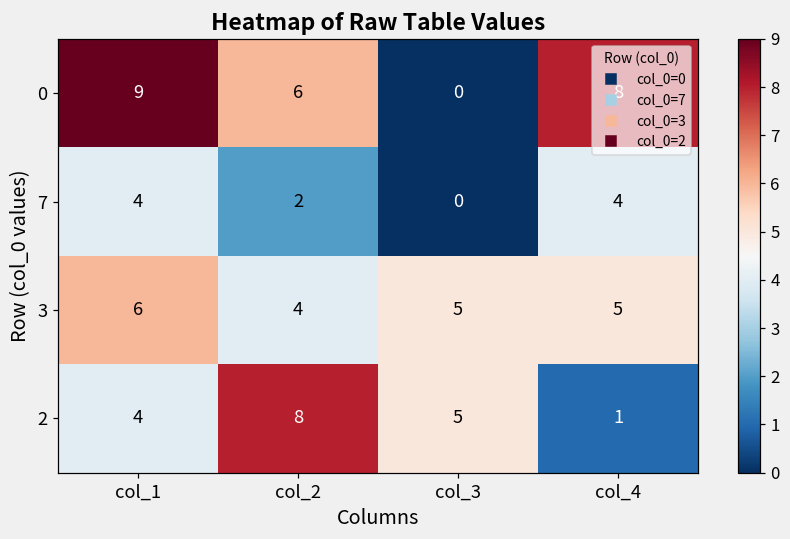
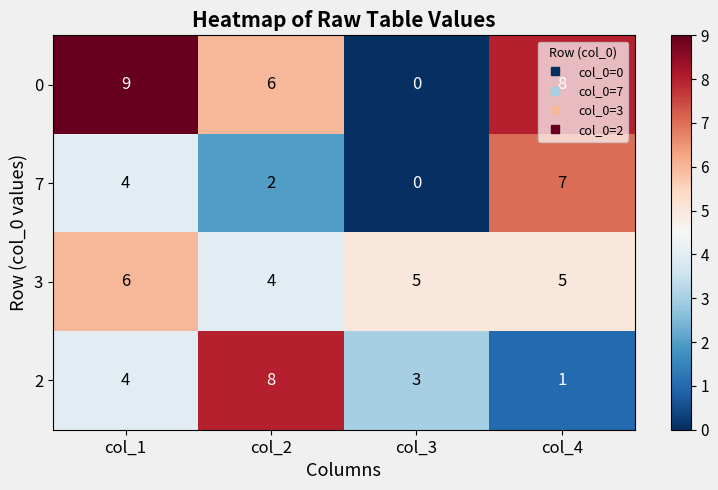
  {
    "0": {
      "col_1": 9,
      "col_2": 6,
      "col_3": 0
    },
    "7": {
      "col_1": 4,
      "col_2": 2,
      "col_3": 0,
-     "col_4": 4
+     "col_4": 7
    },
    "3": {
      "col_1": 6,
      "col_2": 4,
      "col_3": 5,
      "col_4": 5
    },
    "2": {
      "col_1": 4,
      "col_2": 8,
-     "col_3": 5,
+     "col_3": 3,
      "col_4": 1
    }
  }
